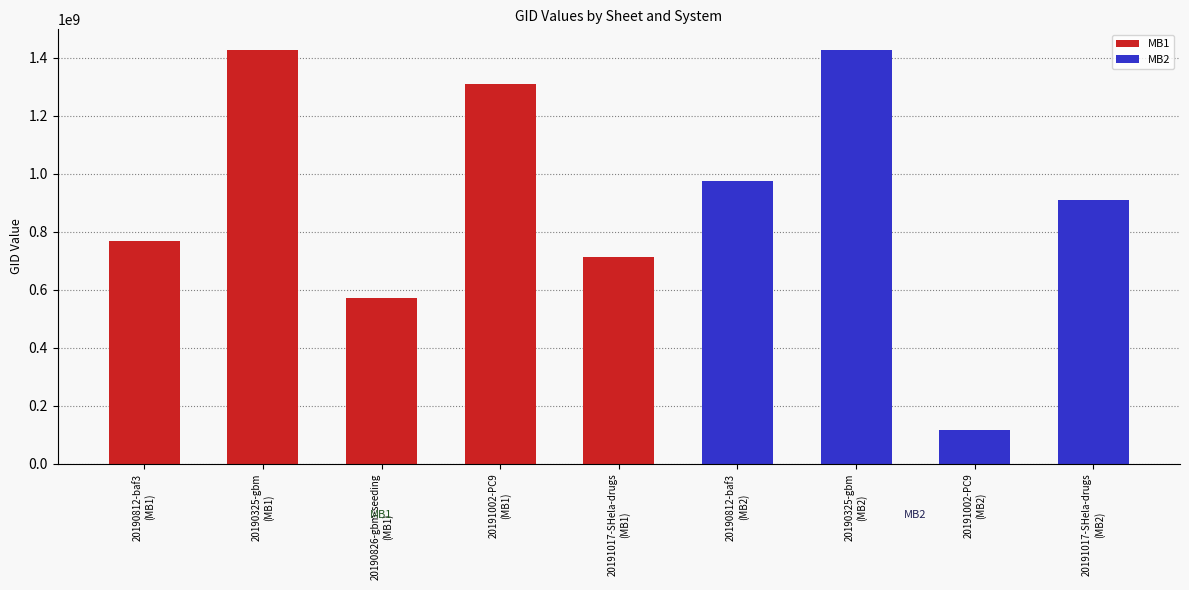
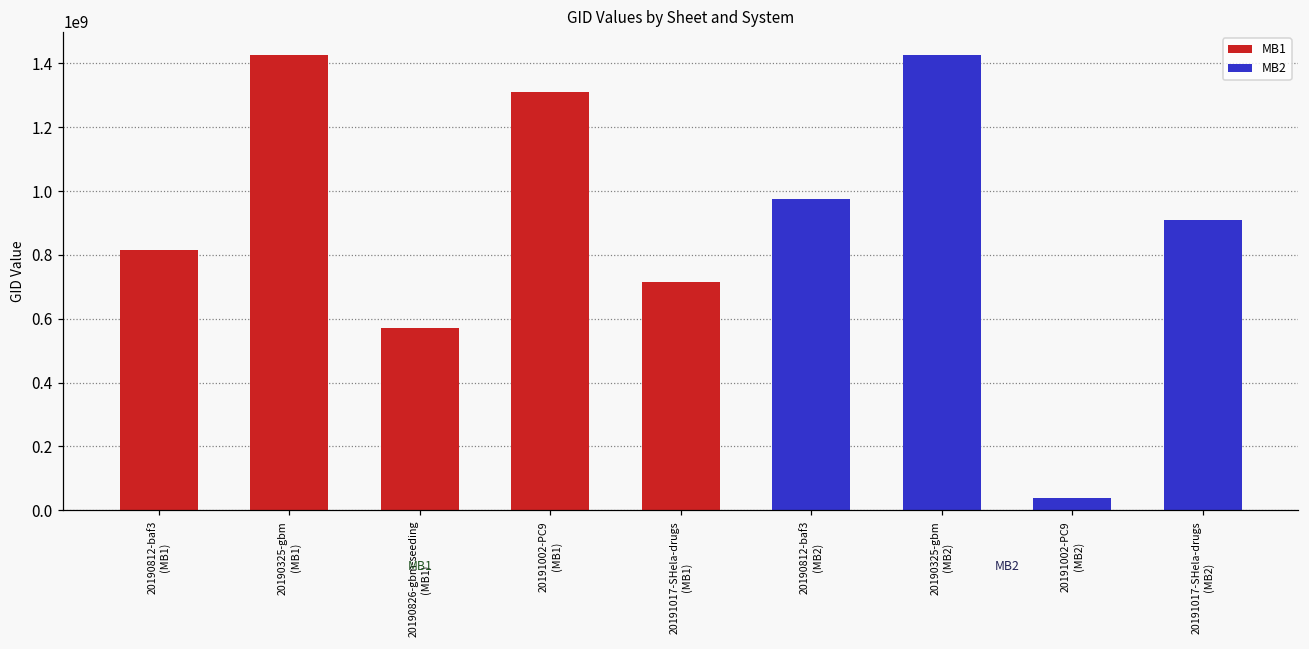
  {
    "MB1": {
-     "20190812-baf3 (MB1)": 770000000,
+     "20190812-baf3 (MB1)": 820000000,
      "20190325-gbm (MB1)": 1430000000,
      "20190826-gbm-seeding (MB1)": 570000000,
      "20191002-PC9 (MB1)": 1310000000,
      "20191017-SHela-drugs (MB1)": 710000000
    },
    "MB2": {
      "20190812-baf3 (MB2)": 970000000,
      "20190325-gbm (MB2)": 1430000000,
-     "20191002-PC9 (MB2)": 120000000,
+     "20191002-PC9 (MB2)": 40000000,
      "20191017-SHela-drugs (MB2)": 910000000
    }
  }
